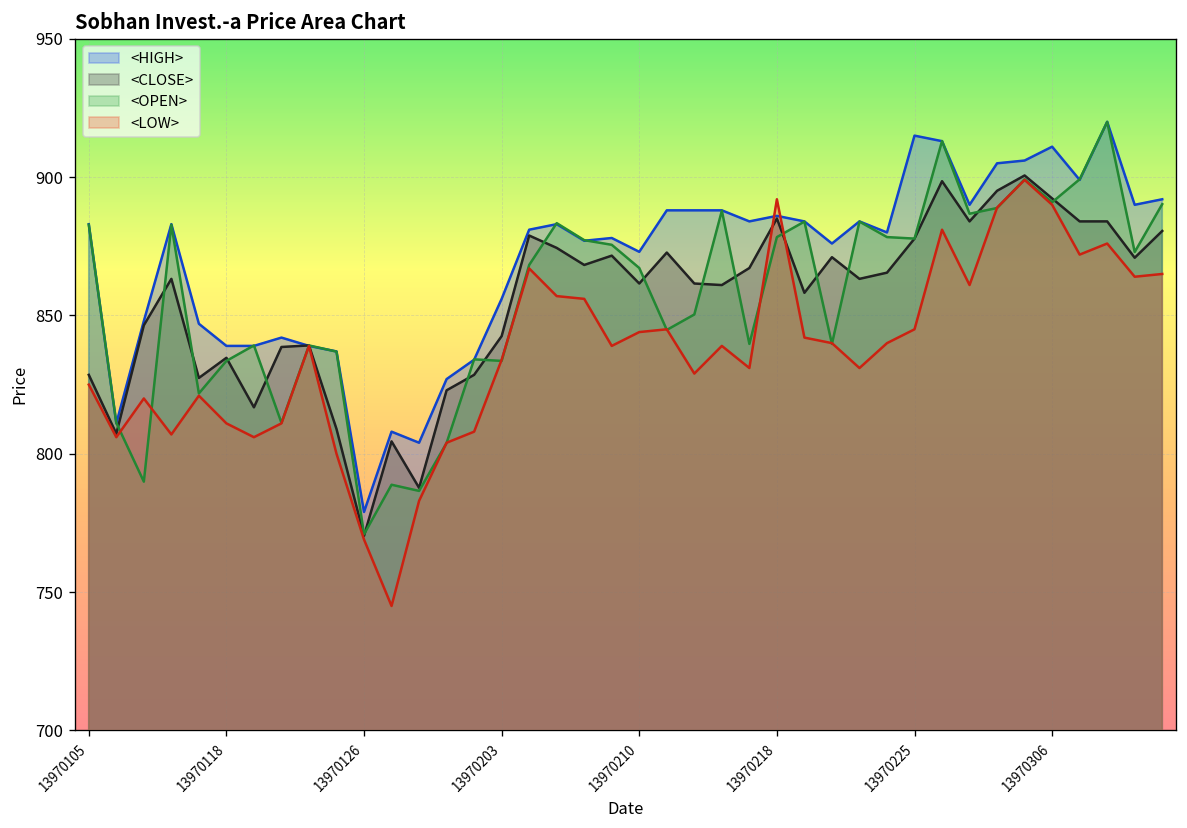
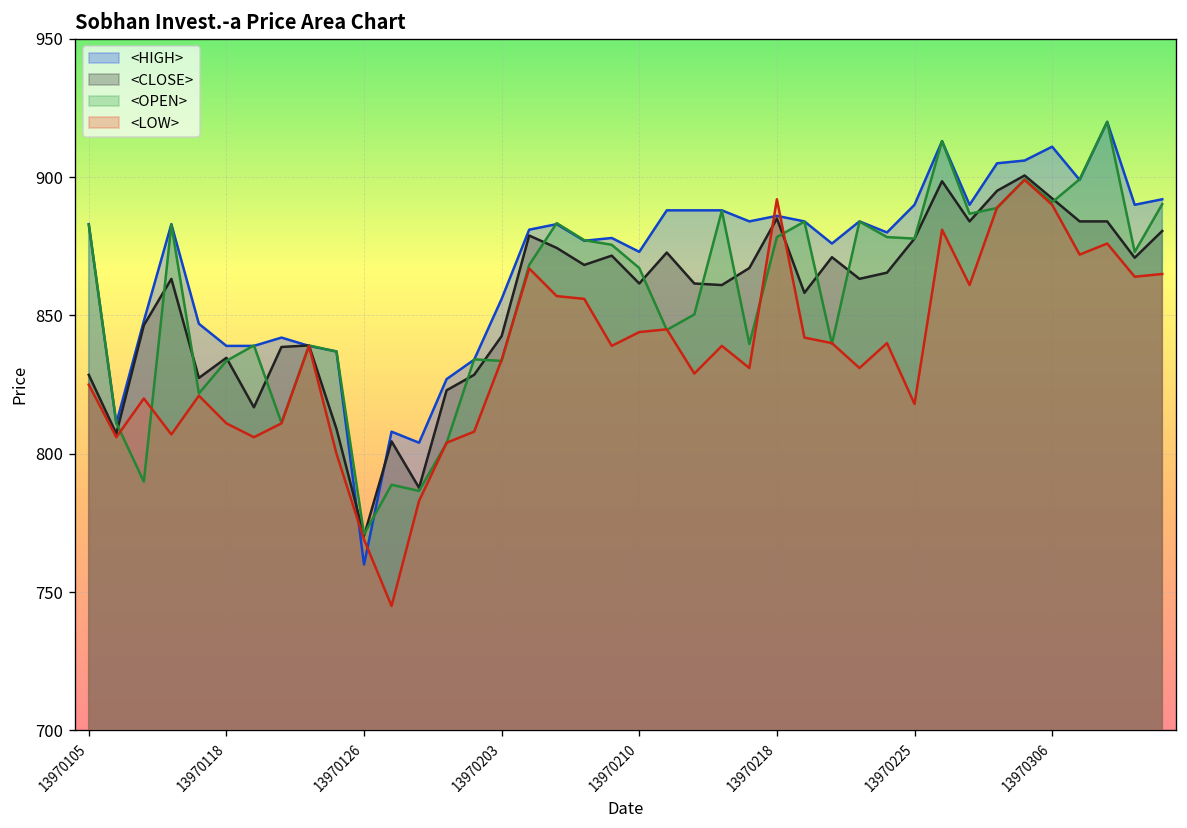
  {
    "<HIGH>": {
      "13970118": 839,
-     "13970126": 779,
+     "13970126": 760,
      "13970203": 856,
      "13970210": 873,
-     "13970225": 915,
+     "13970225": 890,
      "13970306": 911
    },
    "<LOW>": {
      "13970105": 825,
      "13970118": 811,
      "13970126": 769,
      "13970210": 844,
      "13970218": 892,
-     "13970225": 845
+     "13970225": 818
    }
  }
